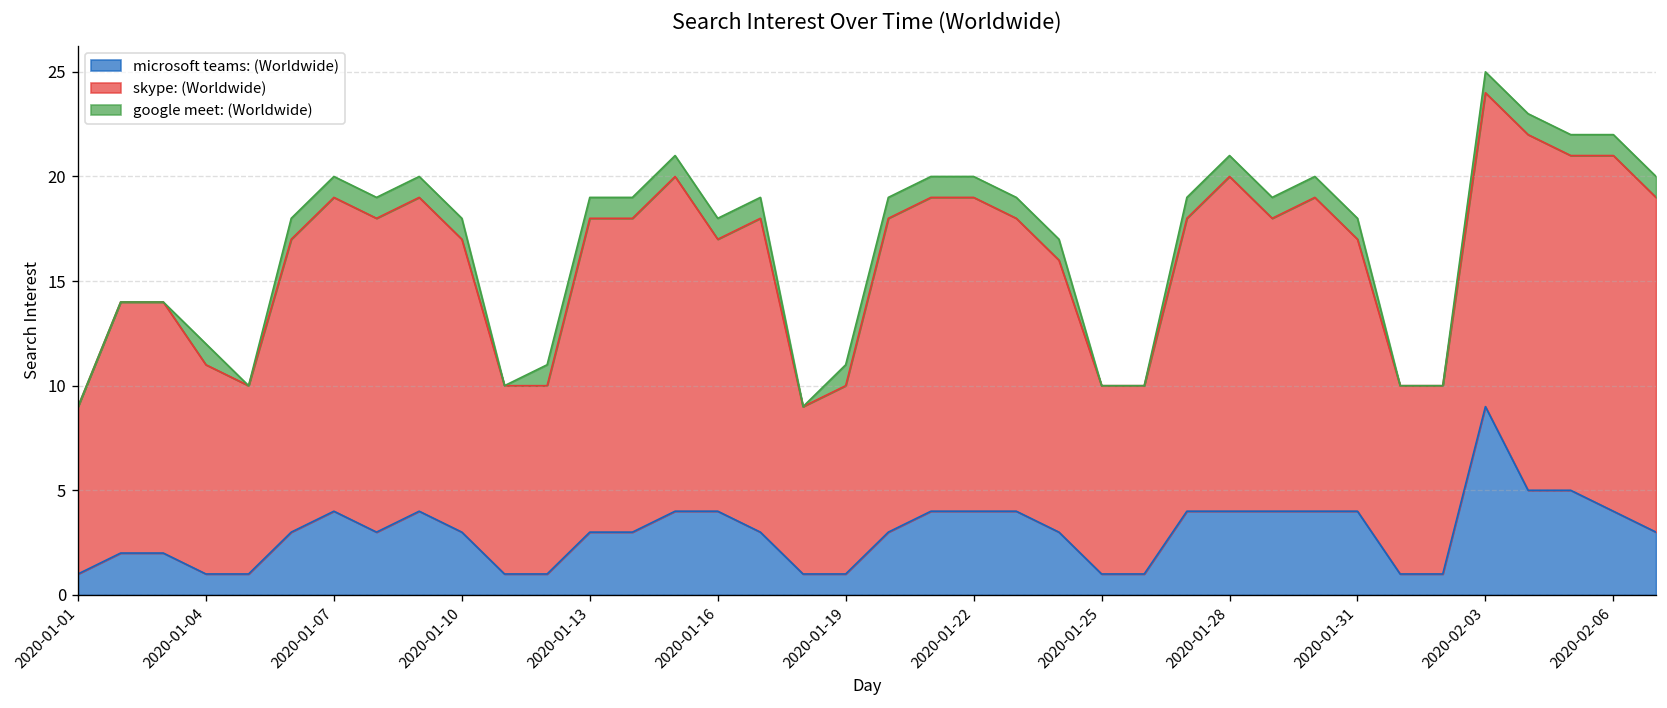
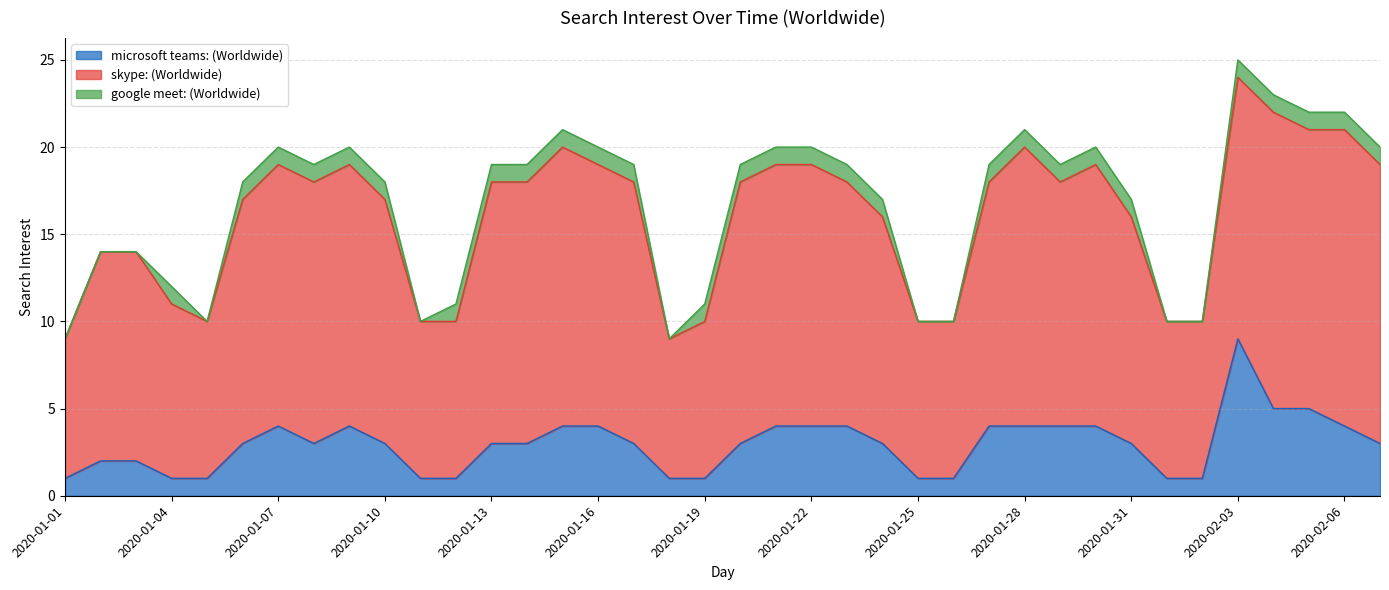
  {
    "microsoft teams: (Worldwide)": {
      "2020-01-01": 1,
      "2020-01-04": 1,
      "2020-01-07": 4,
      "2020-01-10": 3,
      "2020-01-13": 3,
      "2020-01-16": 4,
      "2020-01-19": 1,
      "2020-01-22": 4,
      "2020-01-25": 1,
      "2020-01-28": 4,
-     "2020-01-31": 4,
+     "2020-01-31": 3,
      "2020-02-03": 9,
      "2020-02-06": 4
    },
    "skype: (Worldwide)": {
      "2020-01-04": 10,
      "2020-01-07": 15,
      "2020-01-10": 14,
      "2020-01-13": 15,
-     "2020-01-16": 13,
+     "2020-01-16": 15,
      "2020-01-19": 9,
      "2020-01-22": 15,
      "2020-01-28": 16,
      "2020-01-31": 13,
      "2020-02-03": 15,
      "2020-02-06": 17
    },
    "google meet: (Worldwide)": {
      "2020-01-04": 1,
      "2020-01-07": 1,
      "2020-01-10": 1,
      "2020-01-13": 1,
      "2020-01-16": 1,
      "2020-01-19": 1,
      "2020-01-22": 1,
      "2020-01-28": 1,
      "2020-01-31": 1,
      "2020-02-03": 1,
      "2020-02-06": 1
    }
  }
